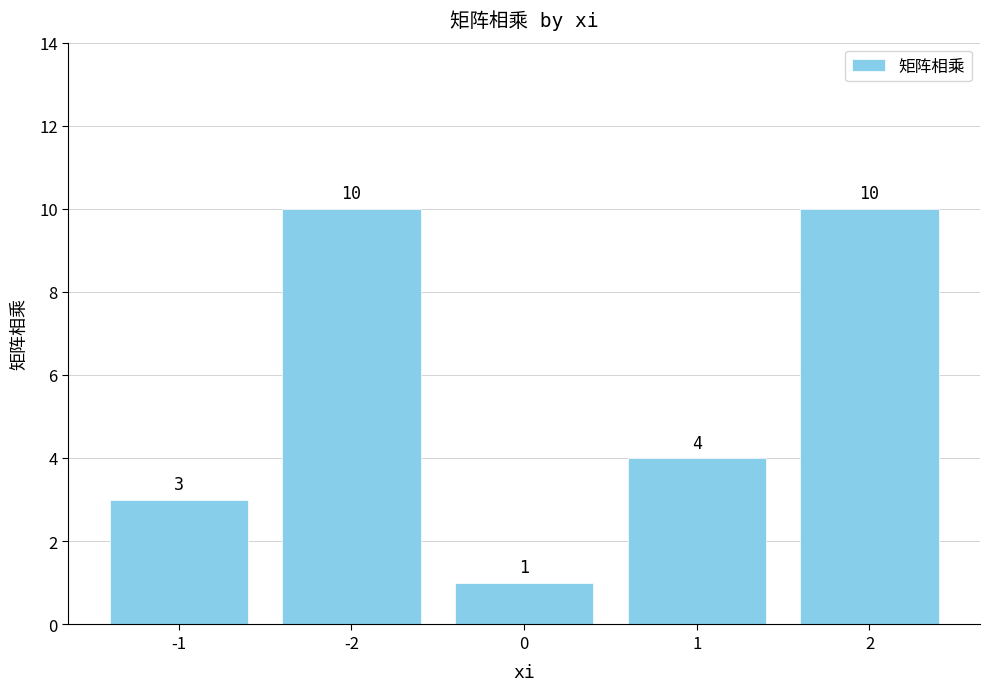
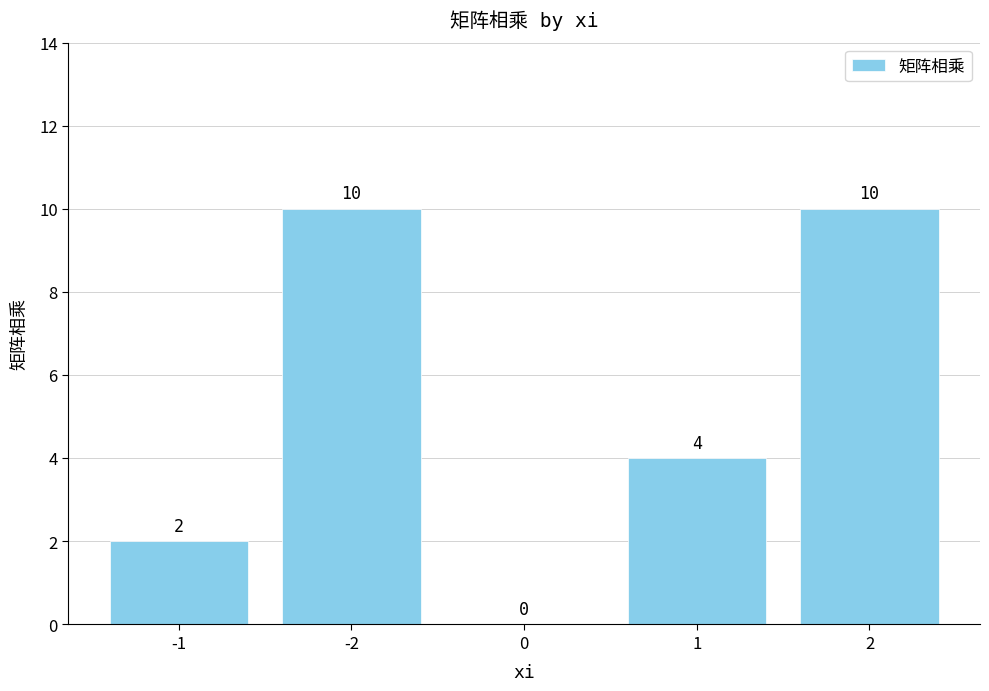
  {
-   "-1": 3,
+   "-1": 2,
    "-2": 10,
-   "0": 1,
+   "0": 0,
    "1": 4,
    "2": 10
  }
